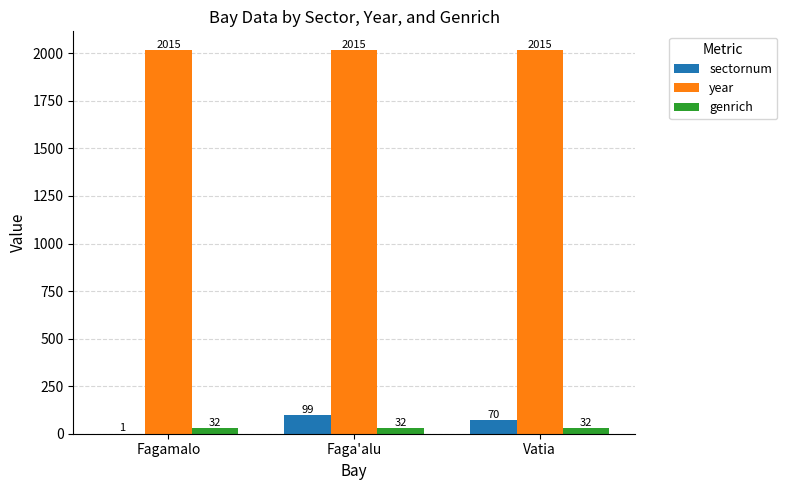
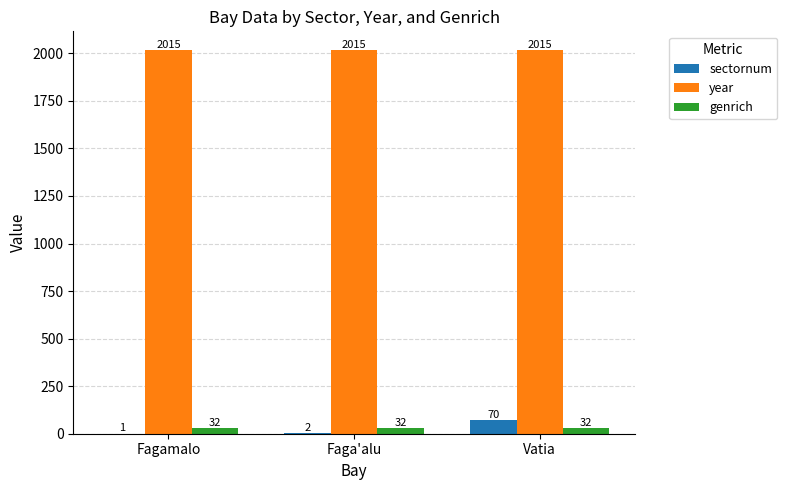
  {
    "sectornum": {
      "Fagamalo": 1,
-     "Faga'alu": 99,
+     "Faga'alu": 2,
      "Vatia": 70
    },
    "year": {
      "Fagamalo": 2015,
      "Faga'alu": 2015,
      "Vatia": 2015
    },
    "genrich": {
      "Fagamalo": 32,
      "Faga'alu": 32,
      "Vatia": 32
    }
  }
